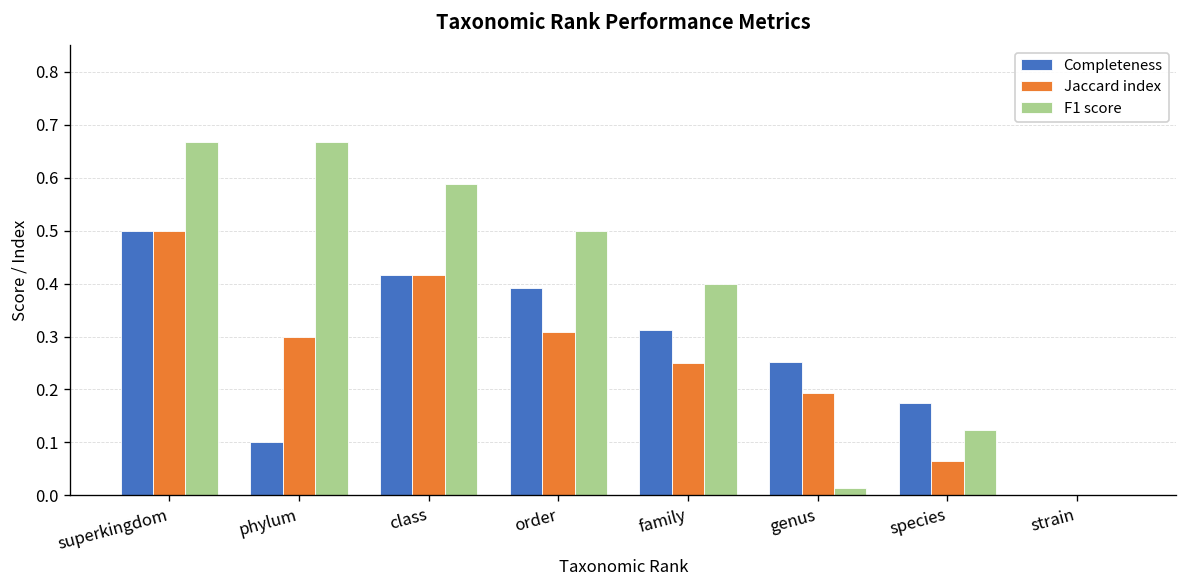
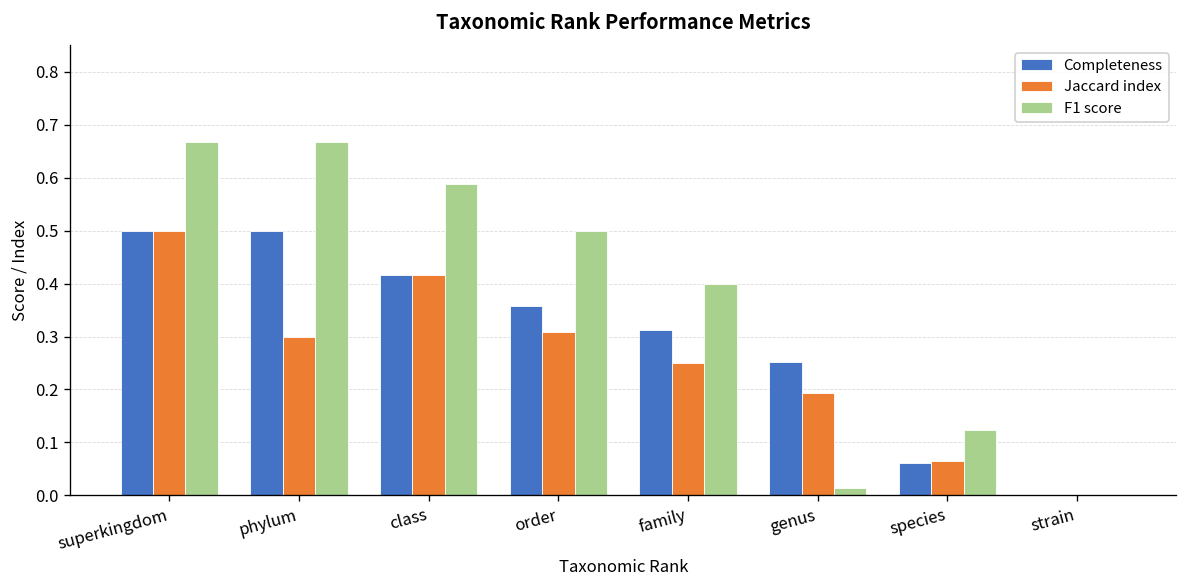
  {
    "Completeness": {
      "superkingdom": 0.50,
-     "phylum": 0.1,
+     "phylum": 0.5,
      "class": 0.42,
-     "order": 0.39,
+     "order": 0.36,
      "family": 0.31,
      "genus": 0.25,
-     "species": 0.17,
+     "species": 0.06,
      "strain": 0.00
    },
    "Jaccard index": {
      "superkingdom": 0.50,
      "phylum": 0.30,
      "class": 0.42,
      "order": 0.31,
      "family": 0.25,
      "genus": 0.19,
      "species": 0.07,
      "strain": 0.00
    },
    "F1 score": {
      "superkingdom": 0.67,
      "phylum": 0.67,
      "class": 0.59,
      "order": 0.50,
      "family": 0.40,
      "genus": 0.01,
      "species": 0.12,
      "strain": 0.00
    }
  }
